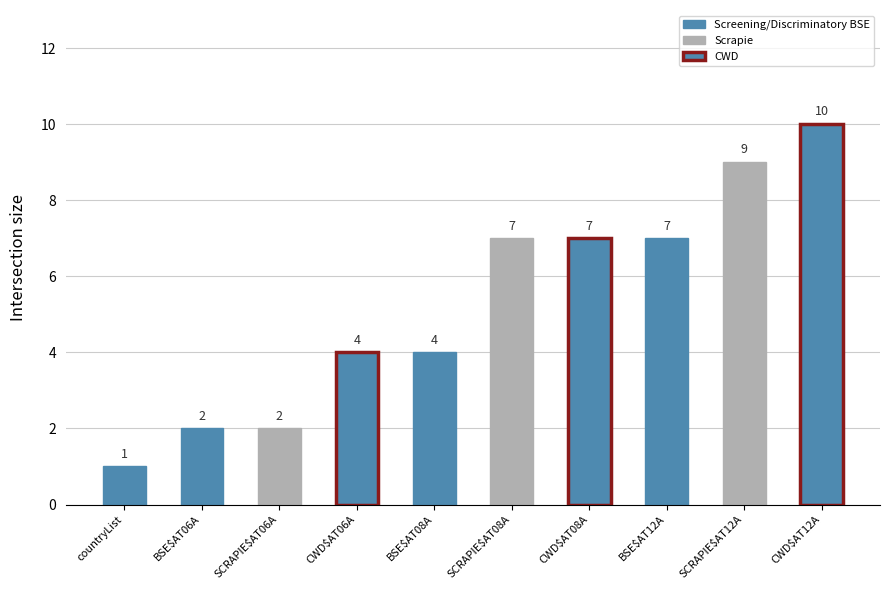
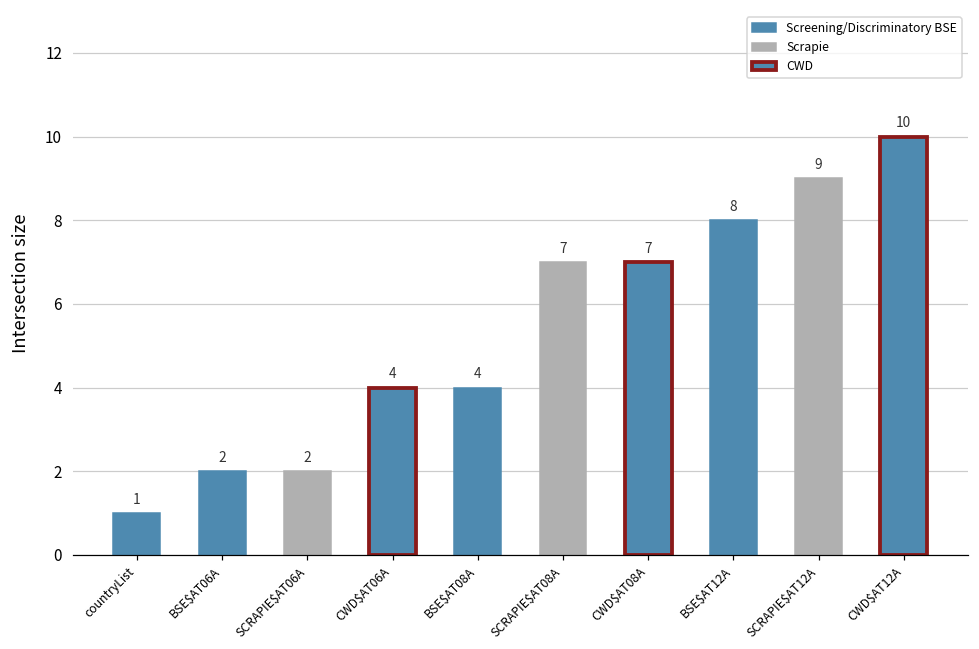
  {
    "countryList": 1,
    "BSE$AT06A": 2,
    "SCRAPIE$AT06A": 2,
    "CWD$AT06A": 4,
    "BSE$AT08A": 4,
    "SCRAPIE$AT08A": 7,
    "CWD$AT08A": 7,
-   "BSE$AT12A": 7,
+   "BSE$AT12A": 8,
    "SCRAPIE$AT12A": 9,
    "CWD$AT12A": 10
  }
